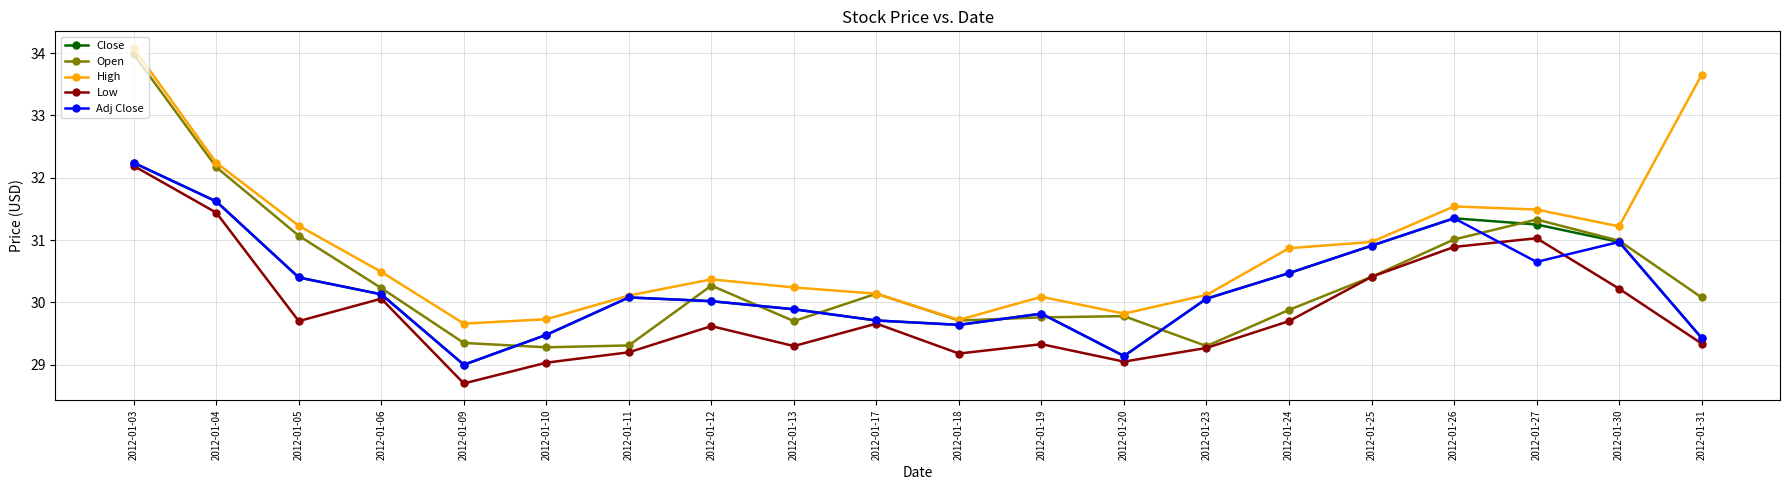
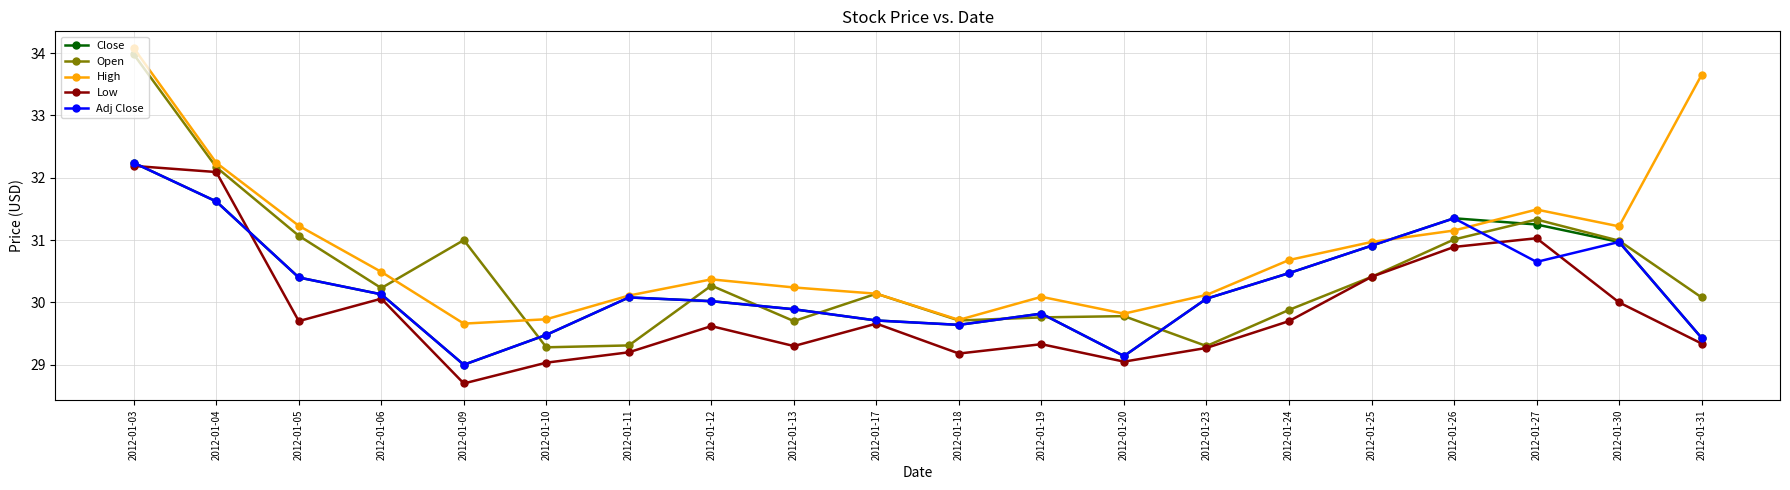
  {
    "Close": {
      "2012-01-27": 31.3
    },
    "Open": {
      "2012-01-04": 32.2,
      "2012-01-05": 31.1,
      "2012-01-06": 30.2,
-     "2012-01-09": 29.4,
+     "2012-01-09": 31.0,
      "2012-01-10": 29.3,
      "2012-01-11": 29.3,
      "2012-01-12": 30.3,
      "2012-01-13": 29.7,
      "2012-01-19": 29.8,
      "2012-01-24": 29.9,
      "2012-01-26": 31.0,
      "2012-01-27": 31.3,
      "2012-01-31": 30.1
    },
    "High": {
      "2012-01-04": 32.2,
      "2012-01-05": 31.2,
      "2012-01-06": 30.5,
      "2012-01-09": 29.7,
      "2012-01-10": 29.7,
      "2012-01-12": 30.4,
      "2012-01-13": 30.2,
      "2012-01-19": 30.1,
      "2012-01-23": 30.1,
-     "2012-01-24": 30.9,
+     "2012-01-24": 30.7,
      "2012-01-25": 31.0,
-     "2012-01-26": 31.5,
+     "2012-01-26": 31.2,
      "2012-01-27": 31.5,
      "2012-01-30": 31.2,
      "2012-01-31": 33.7
    },
    "Low": {
      "2012-01-03": 32.2,
-     "2012-01-04": 31.4,
+     "2012-01-04": 32.1,
      "2012-01-05": 29.7,
      "2012-01-06": 30.1,
      "2012-01-09": 28.7,
      "2012-01-10": 29.0,
      "2012-01-11": 29.2,
      "2012-01-12": 29.6,
      "2012-01-13": 29.3,
      "2012-01-17": 29.7,
      "2012-01-18": 29.2,
      "2012-01-19": 29.3,
      "2012-01-20": 29.0,
      "2012-01-24": 29.7,
      "2012-01-26": 30.9,
      "2012-01-27": 31.0,
-     "2012-01-30": 30.2,
+     "2012-01-30": 30.0,
      "2012-01-31": 29.3
    },
    "Adj Close": {
      "2012-01-27": 30.7
    }
  }
